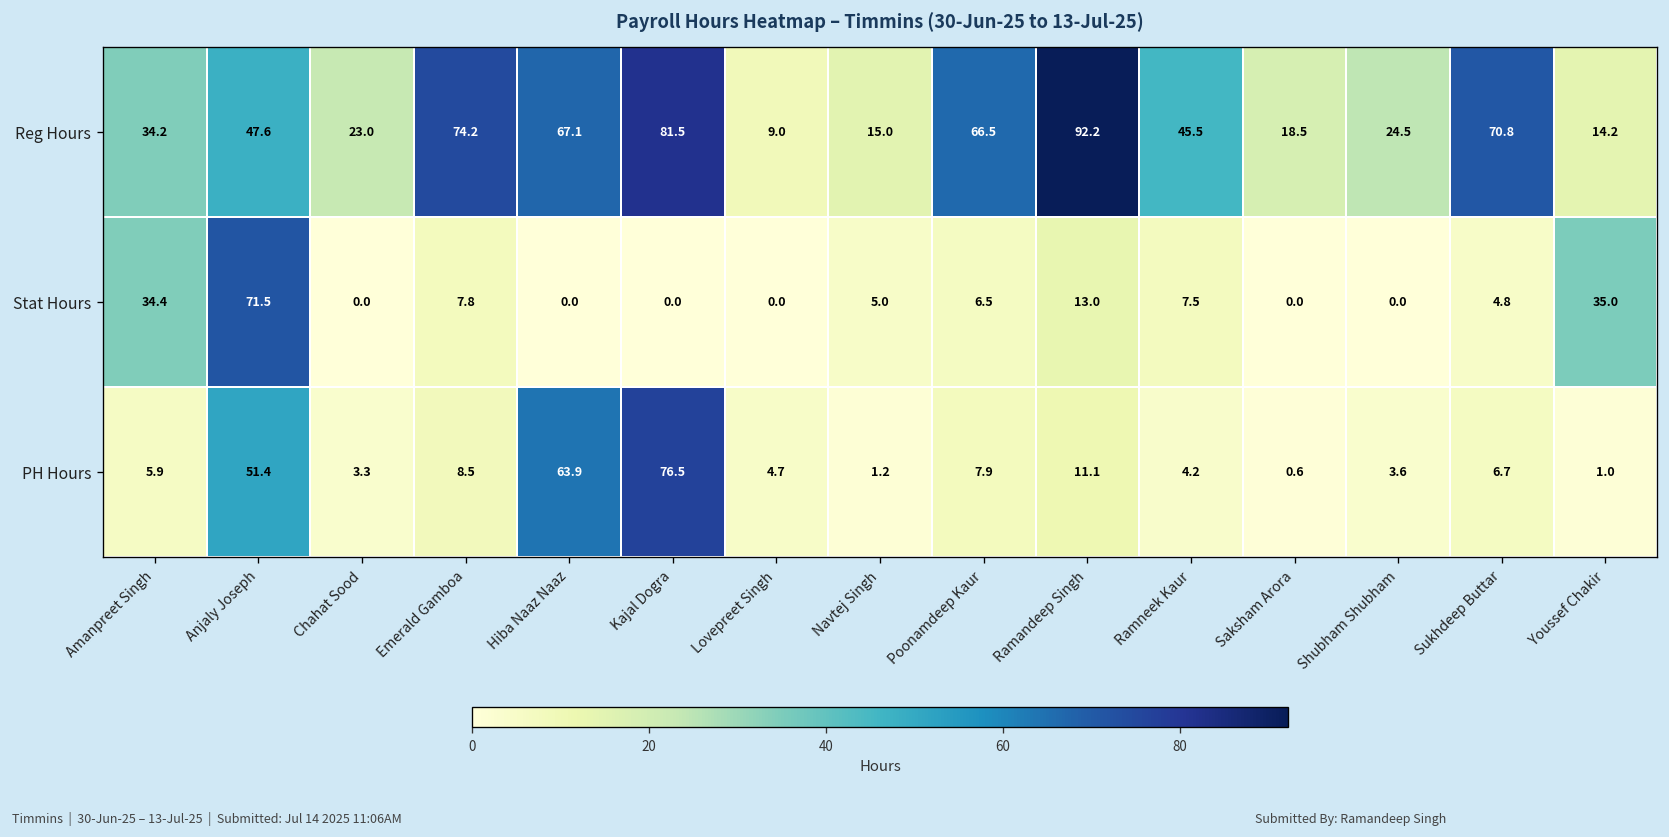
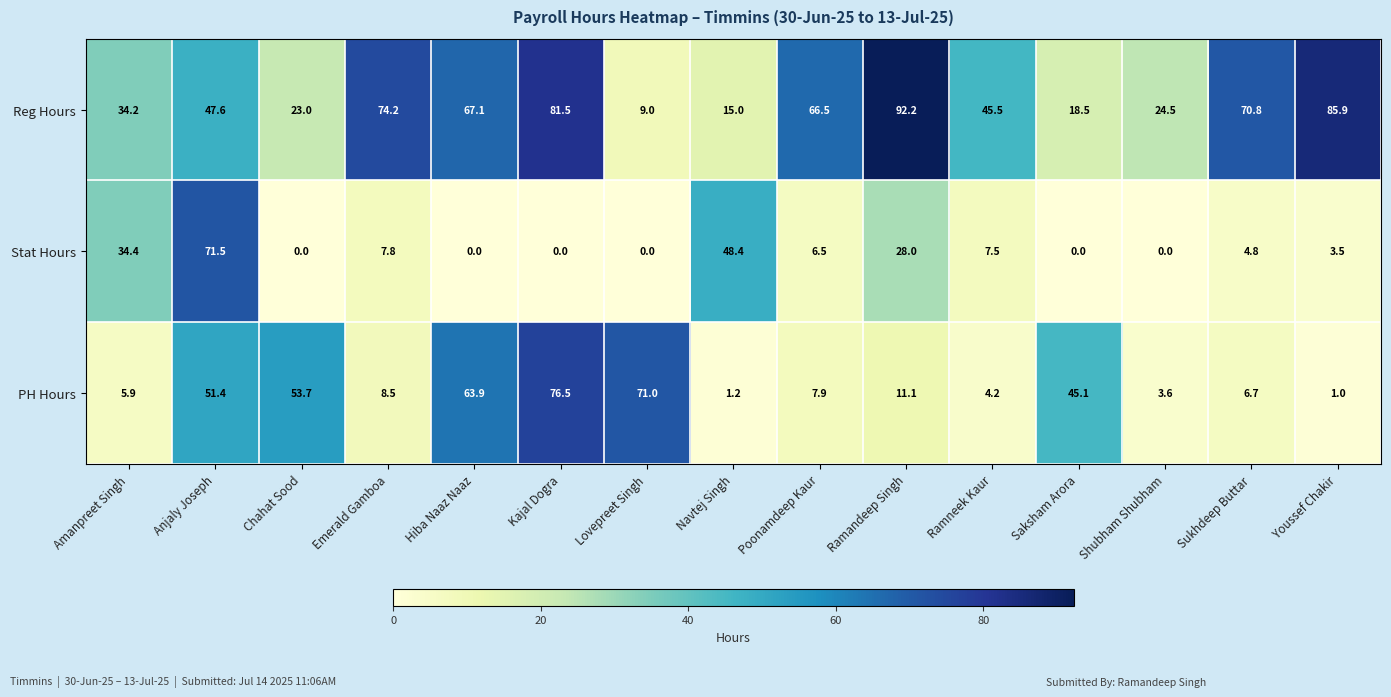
  {
    "Reg Hours": {
      "Amanpreet Singh": 34.2,
      "Anjaly Joseph": 47.6,
      "Chahat Sood": 23.0,
      "Emerald Gamboa": 74.2,
      "Hiba Naaz Naaz": 67.1,
      "Kajal Dogra": 81.5,
      "Lovepreet Singh": 9.0,
      "Navtej Singh": 15.0,
      "Poonamdeep Kaur": 66.5,
      "Ramandeep Singh": 92.2,
      "Ramneek Kaur": 45.5,
      "Saksham Arora": 18.5,
      "Shubham Shubham": 24.5,
      "Sukhdeep Buttar": 70.8,
-     "Youssef Chakir": 14.2
+     "Youssef Chakir": 85.9
    },
    "Stat Hours": {
      "Amanpreet Singh": 34.4,
      "Anjaly Joseph": 71.5,
      "Chahat Sood": 0.0,
      "Emerald Gamboa": 7.8,
      "Hiba Naaz Naaz": 0.0,
      "Kajal Dogra": 0.0,
      "Lovepreet Singh": 0.0,
-     "Navtej Singh": 5.0,
+     "Navtej Singh": 48.4,
      "Poonamdeep Kaur": 6.5,
-     "Ramandeep Singh": 13.0,
+     "Ramandeep Singh": 28.0,
      "Ramneek Kaur": 7.5,
      "Saksham Arora": 0.0,
      "Shubham Shubham": 0.0,
      "Sukhdeep Buttar": 4.8,
-     "Youssef Chakir": 35.0
+     "Youssef Chakir": 3.5
    },
    "PH Hours": {
      "Amanpreet Singh": 5.9,
      "Anjaly Joseph": 51.4,
-     "Chahat Sood": 3.3,
+     "Chahat Sood": 53.7,
      "Emerald Gamboa": 8.5,
      "Hiba Naaz Naaz": 63.9,
      "Kajal Dogra": 76.5,
-     "Lovepreet Singh": 4.7,
+     "Lovepreet Singh": 71.0,
      "Navtej Singh": 1.2,
      "Poonamdeep Kaur": 7.9,
      "Ramandeep Singh": 11.1,
      "Ramneek Kaur": 4.2,
-     "Saksham Arora": 0.6,
+     "Saksham Arora": 45.1,
      "Shubham Shubham": 3.6,
      "Sukhdeep Buttar": 6.7,
      "Youssef Chakir": 1.0
    }
  }
